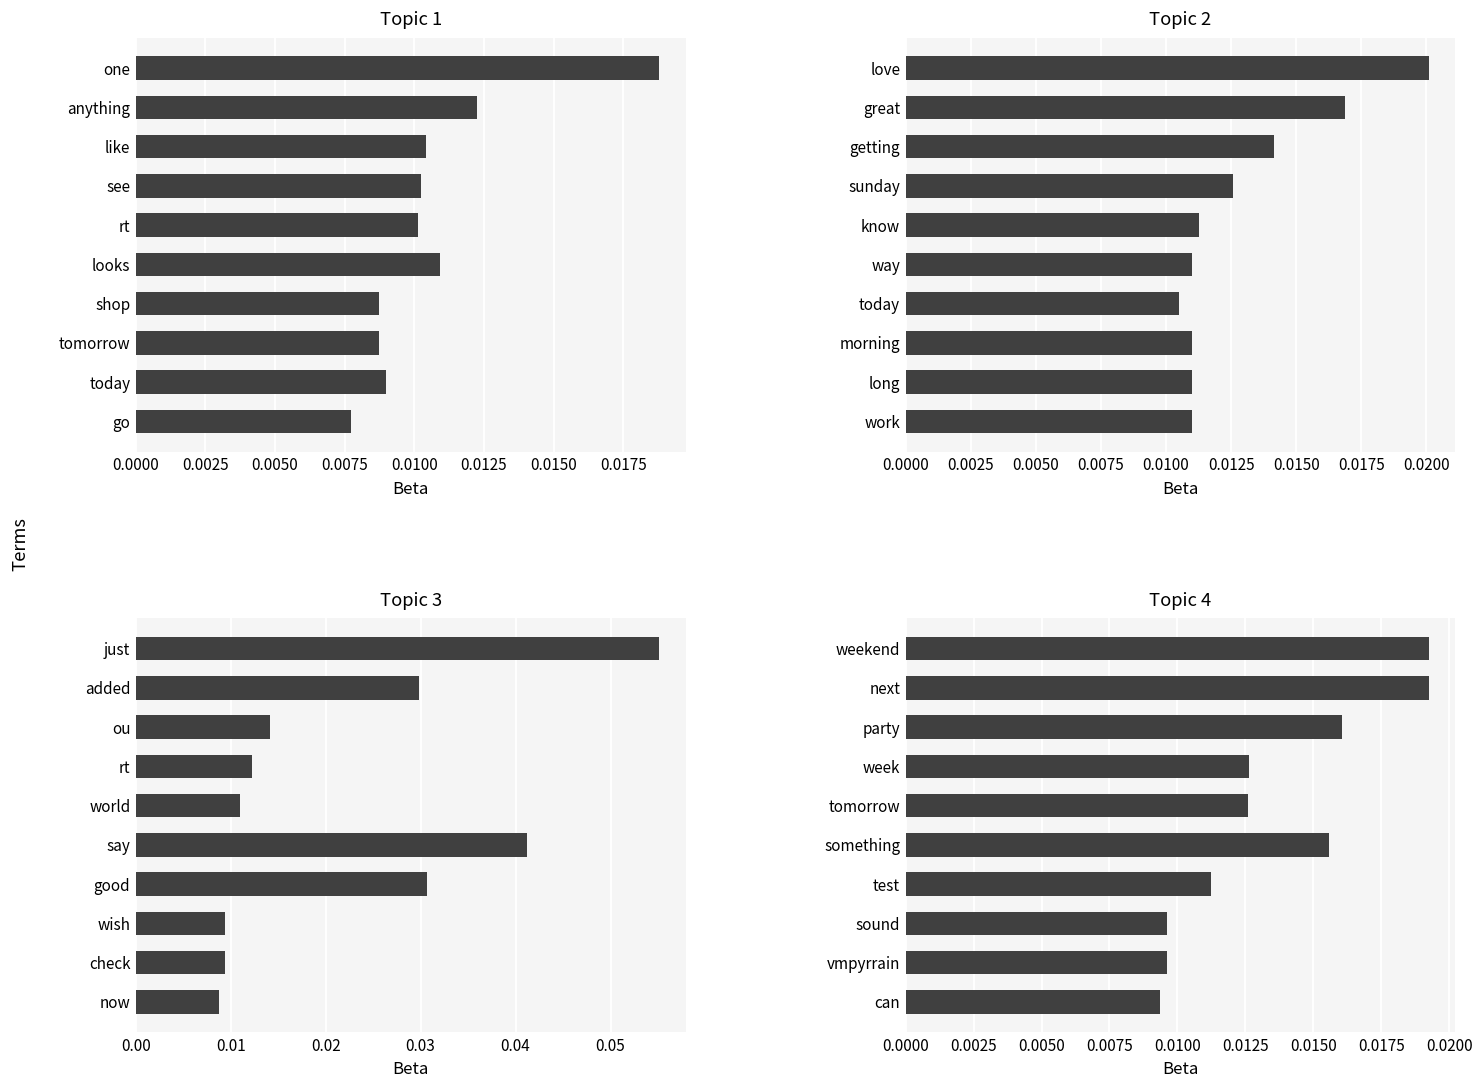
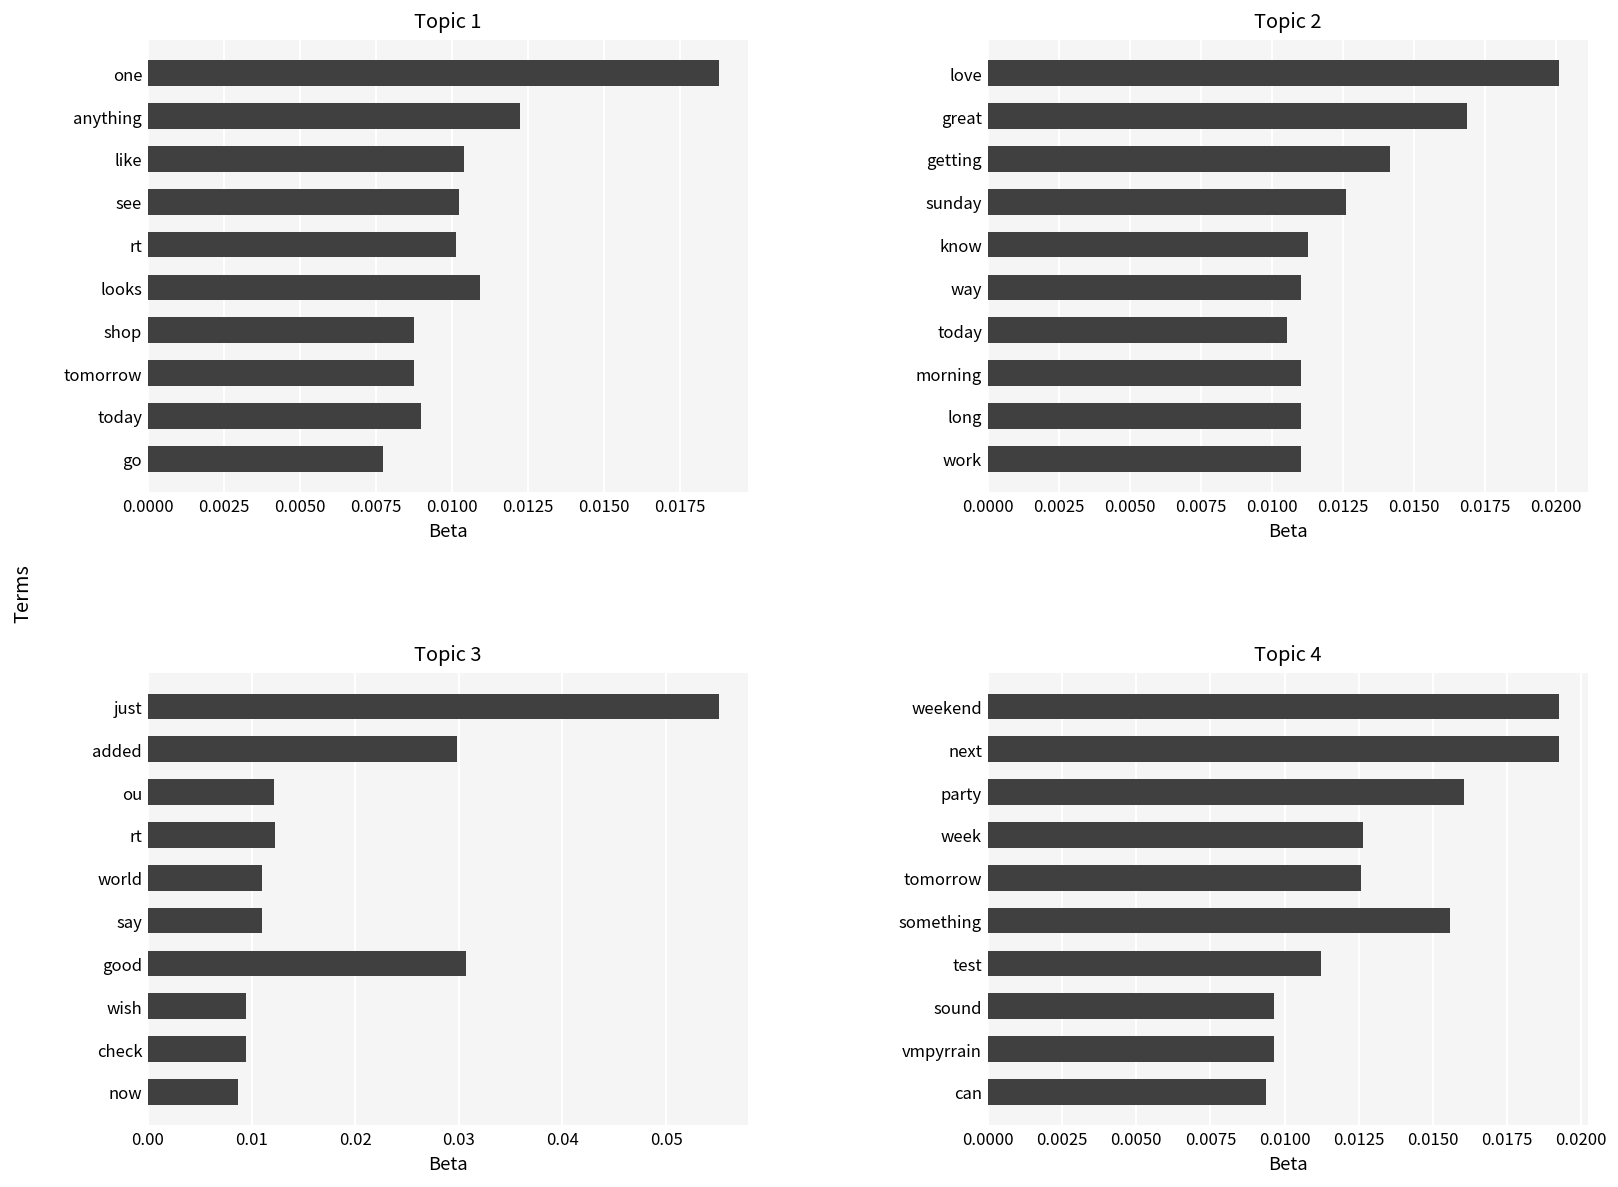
  {
    "Topic 1": {
      "one": 0.0188,
      "anything": 0.0122,
      "like": 0.0104,
      "see": 0.0102,
      "rt": 0.0101,
      "looks": 0.0109,
      "shop": 0.0087,
      "tomorrow": 0.0087,
      "today": 0.0090,
      "go": 0.0077
    },
    "Topic 2": {
      "love": 0.0201,
      "great": 0.0169,
      "getting": 0.0142,
      "sunday": 0.0126,
      "know": 0.0113,
      "way": 0.0110,
      "today": 0.0105,
      "morning": 0.0110,
      "long": 0.0110,
      "work": 0.0110
    },
    "Topic 3": {
      "just": 0.055,
      "added": 0.030,
-     "ou": 0.014,
+     "ou": 0.012,
      "rt": 0.012,
      "world": 0.011,
-     "say": 0.041,
+     "say": 0.011,
      "good": 0.031,
      "wish": 0.009,
      "check": 0.009,
      "now": 0.009
    },
    "Topic 4": {
      "weekend": 0.0193,
      "next": 0.0193,
      "party": 0.0161,
      "week": 0.0126,
      "tomorrow": 0.0126,
      "something": 0.0156,
      "test": 0.0112,
      "sound": 0.0096,
      "vmpyrrain": 0.0096,
      "can": 0.0094
    }
  }
